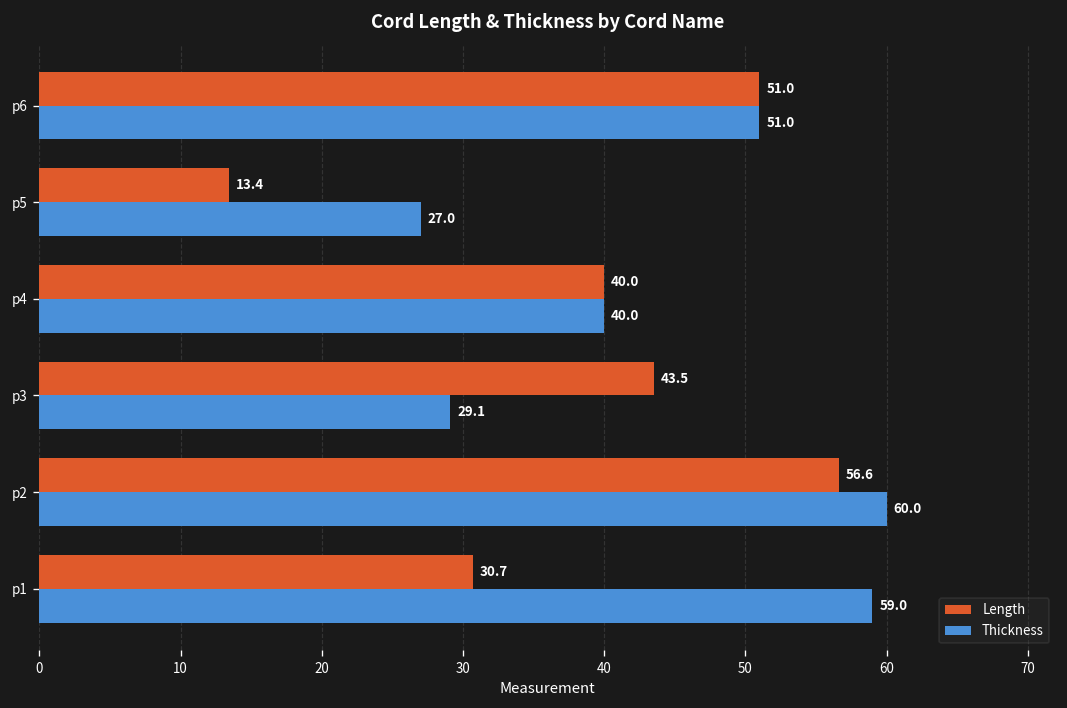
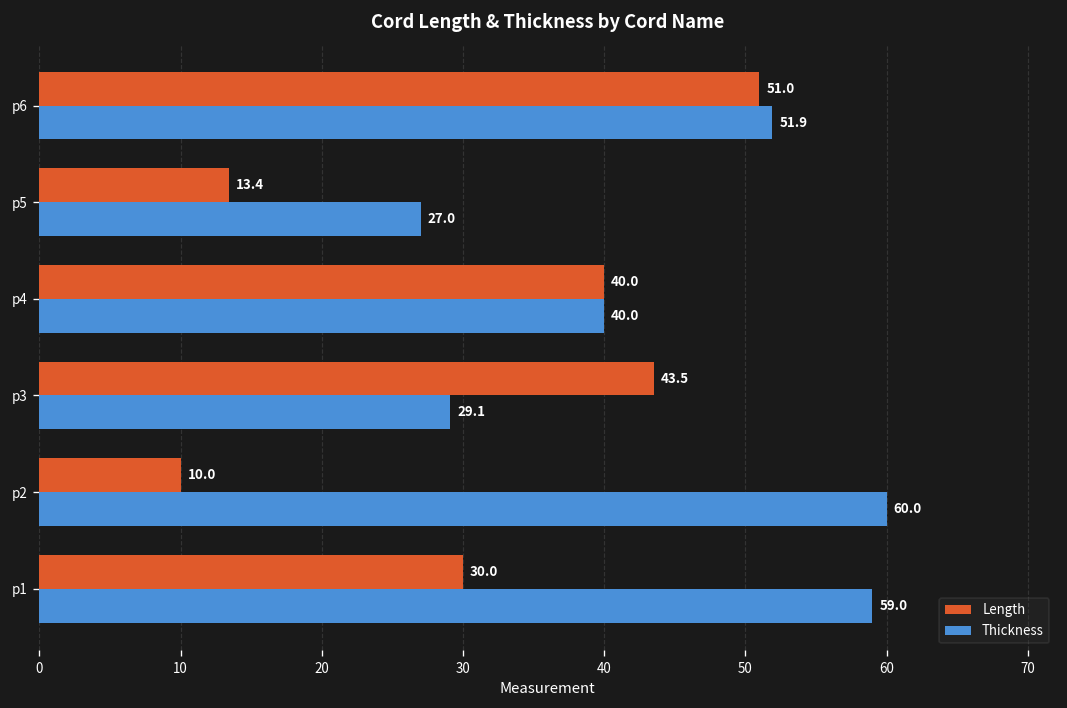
  {
    "Length": {
      "p6": 51.0,
      "p5": 13.4,
      "p4": 40.0,
      "p3": 43.5,
-     "p2": 56.6,
-     "p1": 30.7
+     "p2": 10.0,
+     "p1": 30.0
    },
    "Thickness": {
-     "p6": 51.0,
+     "p6": 51.9,
      "p5": 27.0,
      "p4": 40.0,
      "p3": 29.1,
      "p2": 60.0,
      "p1": 59.0
    }
  }
